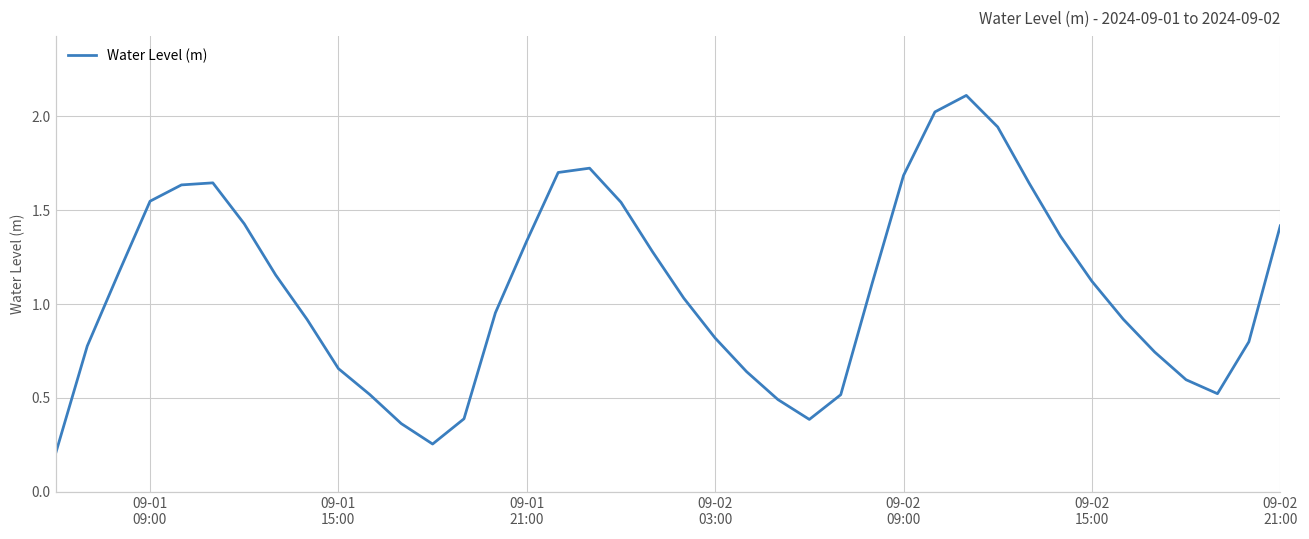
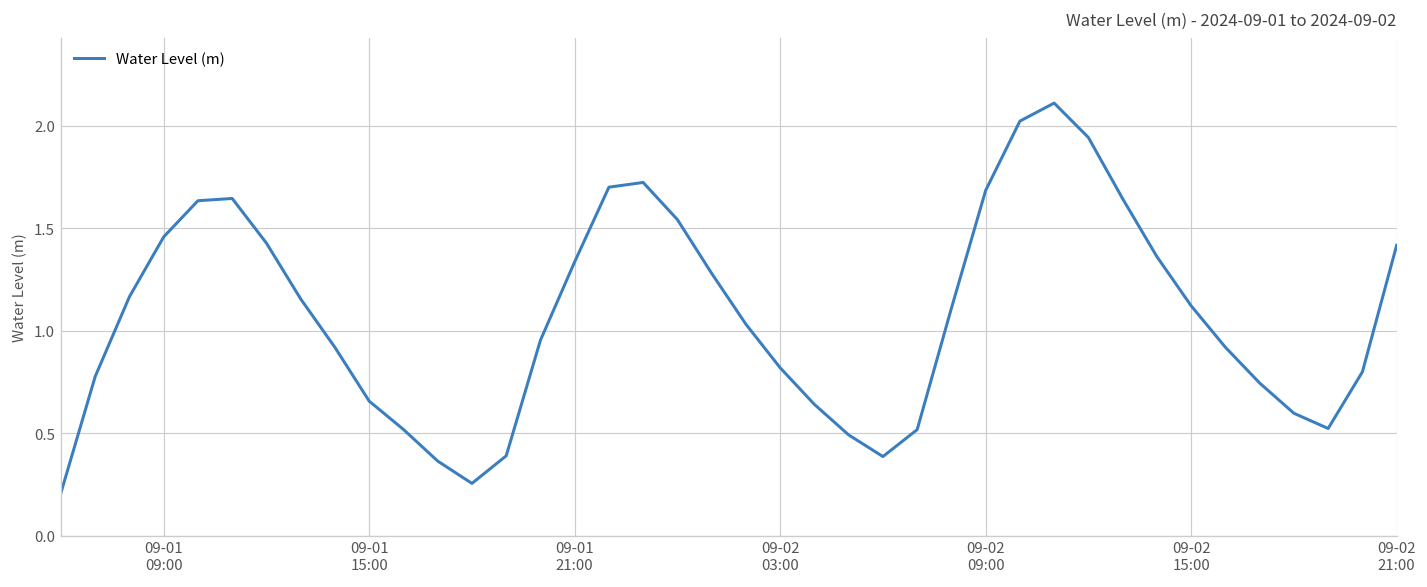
  {
-   "09-01 09:00": 1.55,
+   "09-01 09:00": 1.46,
    "09-01 15:00": 0.66,
    "09-01 21:00": 1.34,
    "09-02 03:00": 0.82,
    "09-02 09:00": 1.68,
    "09-02 15:00": 1.12,
    "09-02 21:00": 1.42
  }
